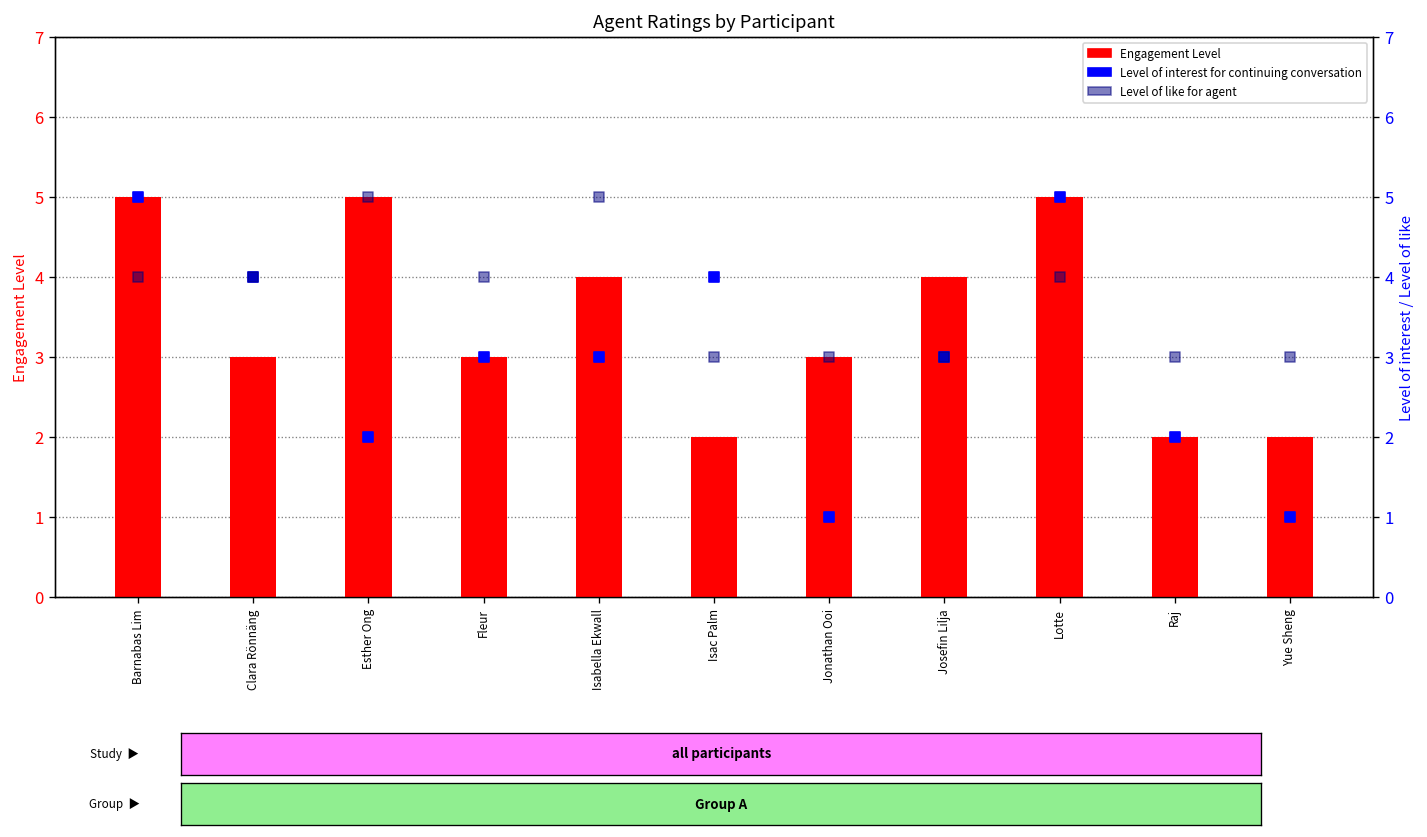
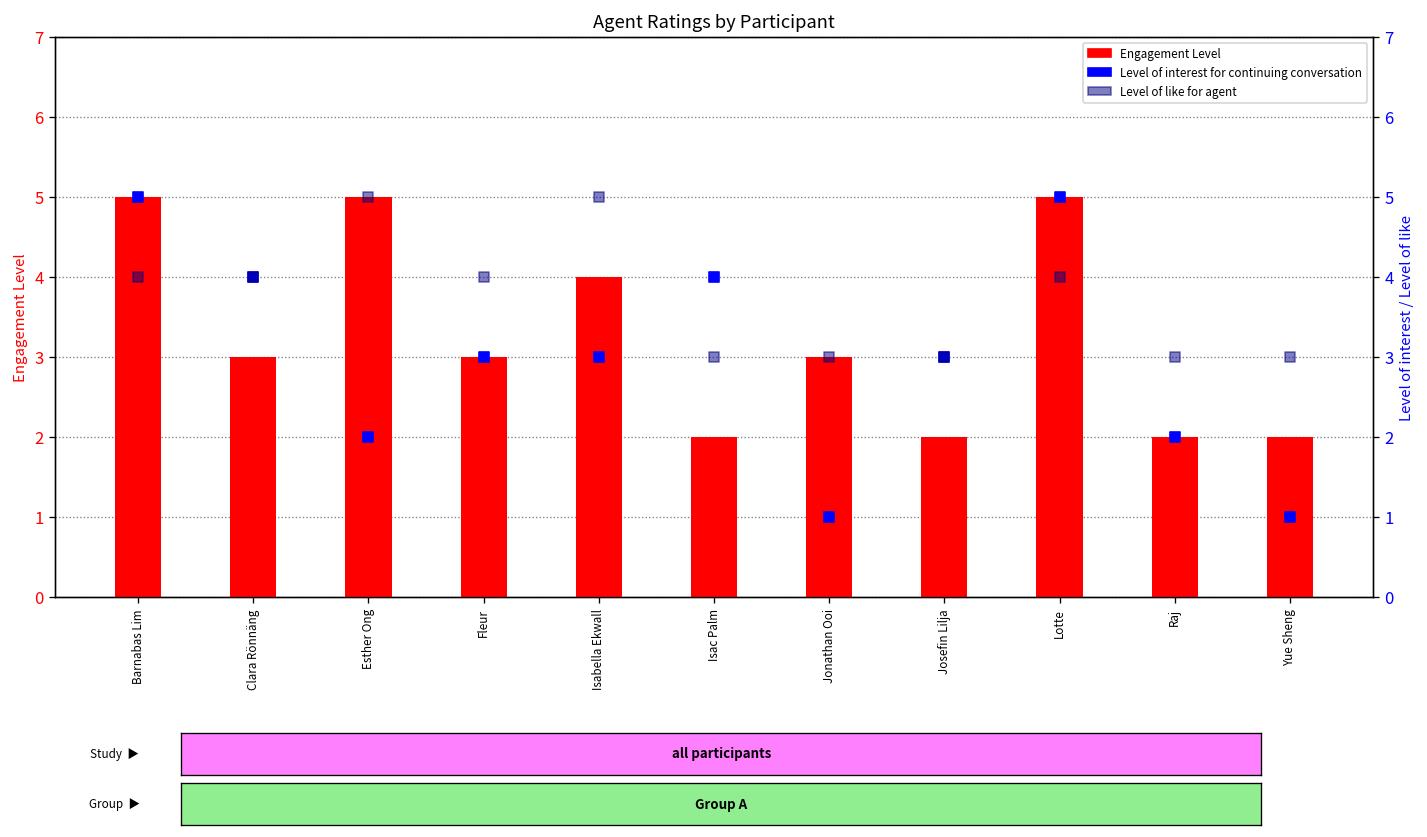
  {
    "Engagement Level": {
      "Barnabas Lim": 5,
      "Clara Rönnäng": 3,
      "Esther Ong": 5,
      "Fleur": 3,
      "Isabella Ekwall": 4,
      "Isac Palm": 2,
      "Jonathan Ooi": 3,
-     "Josefin Lilja": 4,
+     "Josefin Lilja": 2,
      "Lotte": 5,
      "Raj": 2,
      "Yue Sheng": 2
    }
  }
